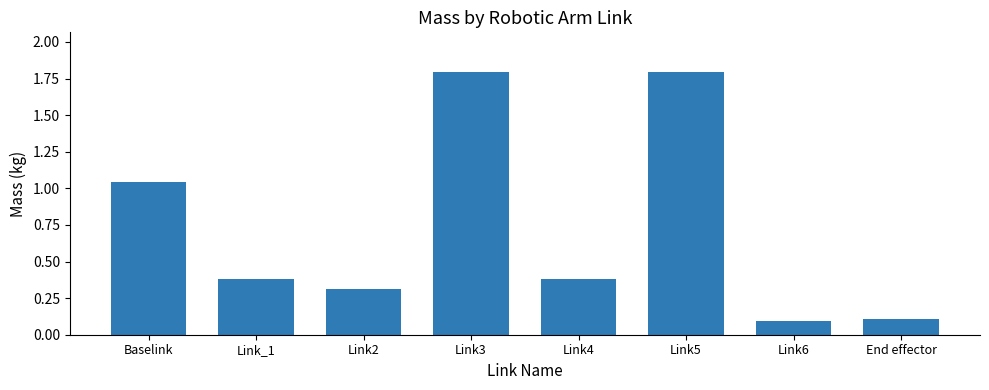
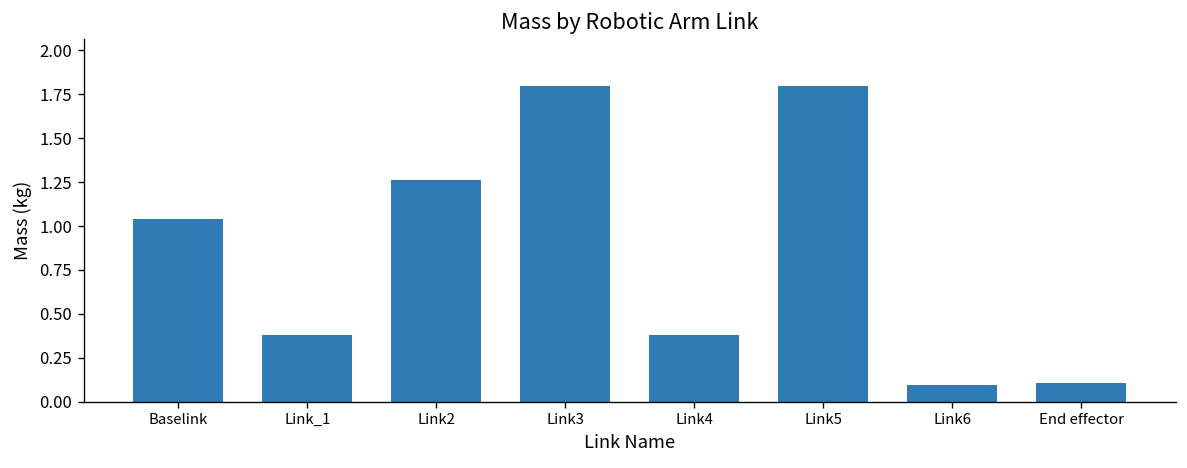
  {
    "Baselink": 1.04,
    "Link_1": 0.38,
-   "Link2": 0.31,
+   "Link2": 1.26,
    "Link3": 1.80,
    "Link4": 0.38,
    "Link5": 1.80,
    "Link6": 0.10,
    "End effector": 0.11
  }
